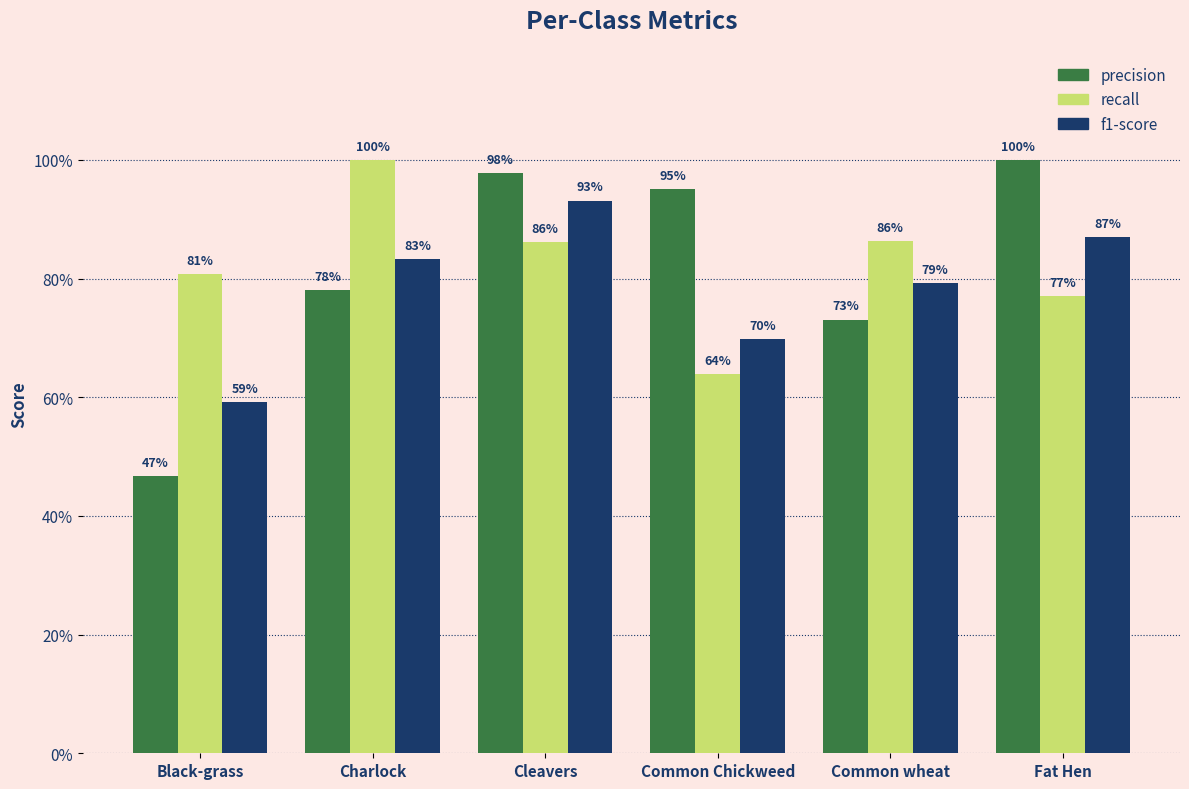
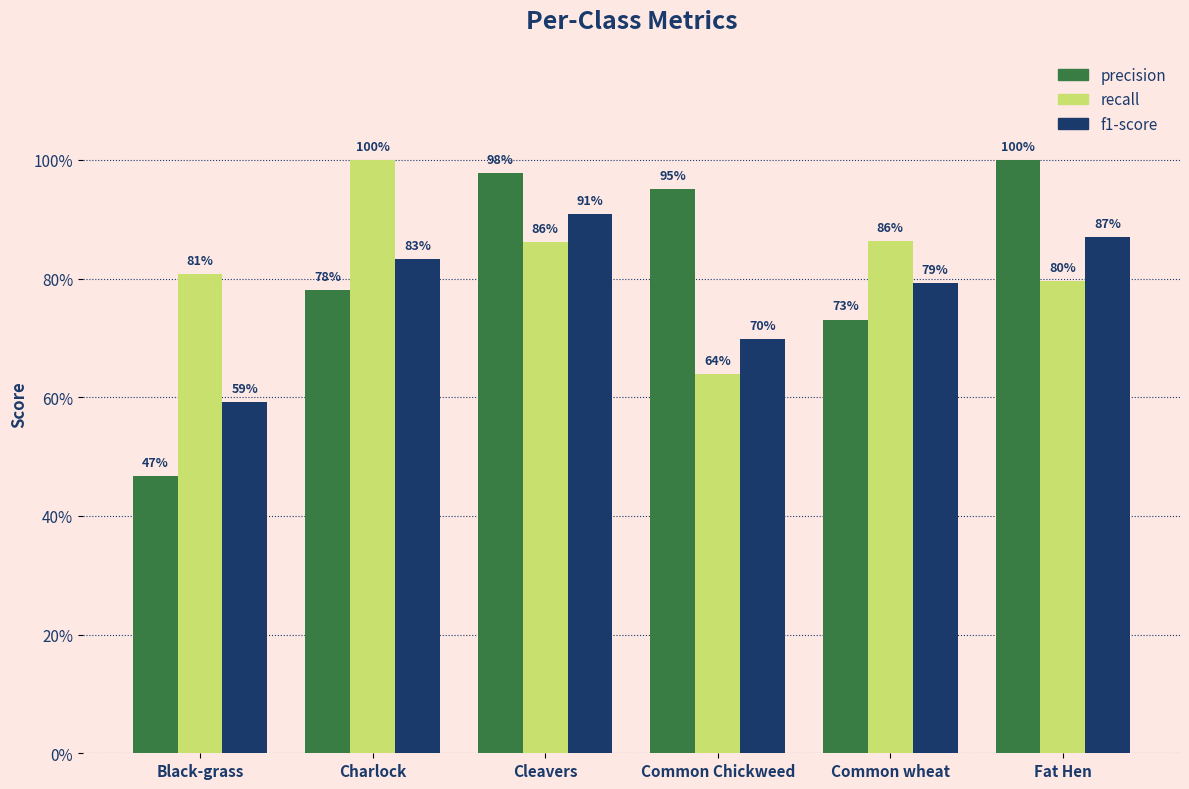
  {
    "precision": {
      "Black-grass": "47%",
      "Charlock": "78%",
      "Cleavers": "98%",
      "Common Chickweed": "95%",
      "Common wheat": "73%",
      "Fat Hen": "100%"
    },
    "recall": {
      "Black-grass": "81%",
      "Charlock": "100%",
      "Cleavers": "86%",
      "Common Chickweed": "64%",
      "Common wheat": "86%",
-     "Fat Hen": "77%"
+     "Fat Hen": "80%"
    },
    "f1-score": {
      "Black-grass": "59%",
      "Charlock": "83%",
-     "Cleavers": "93%",
+     "Cleavers": "91%",
      "Common Chickweed": "70%",
      "Common wheat": "79%",
      "Fat Hen": "87%"
    }
  }
